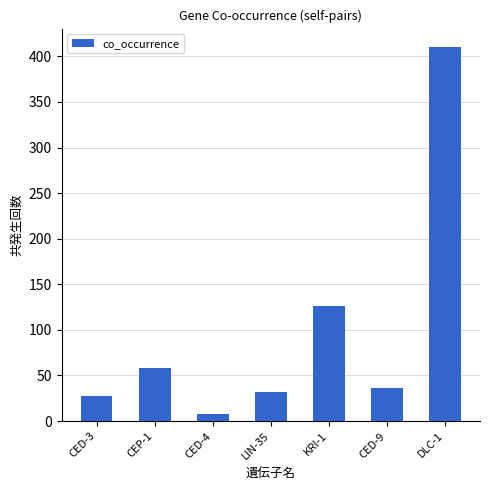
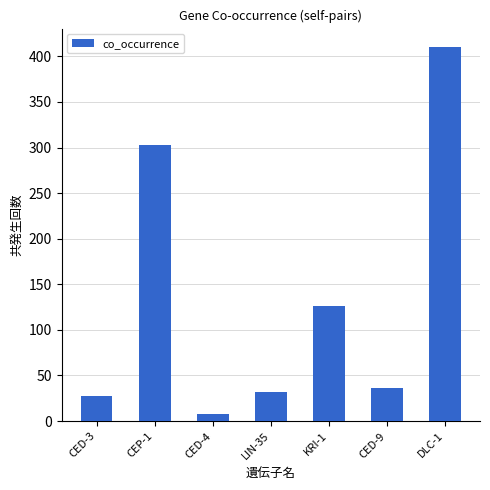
  {
    "CED-3": 30,
-   "CEP-1": 60,
+   "CEP-1": 300,
    "CED-4": 10,
    "LIN-35": 30,
    "KRI-1": 130,
    "CED-9": 40,
    "DLC-1": 410
  }
